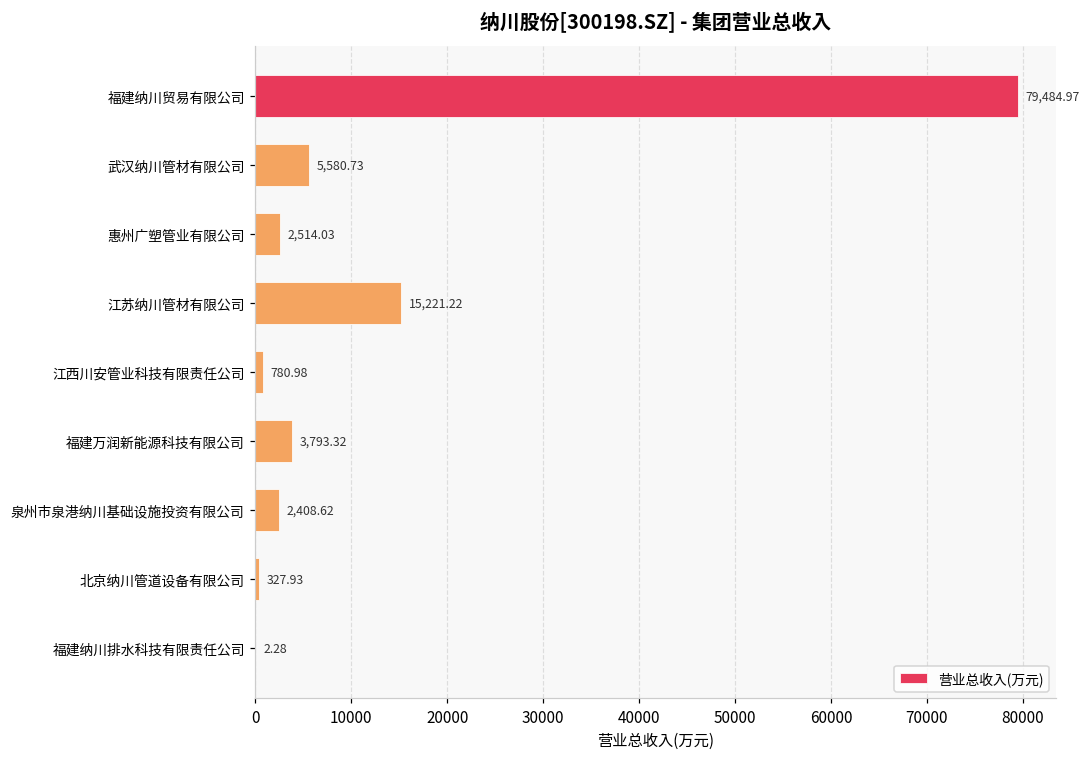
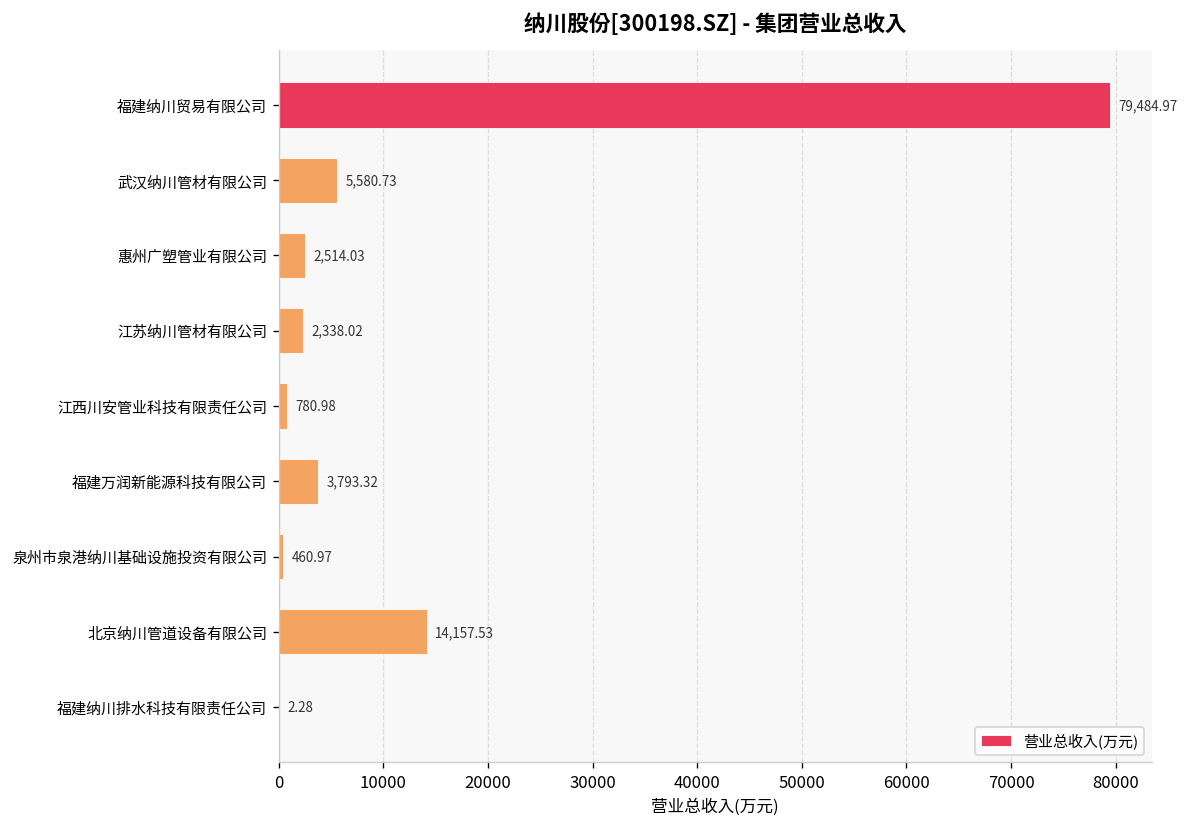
  {
    "福建纳川贸易有限公司": "79,484.97",
    "武汉纳川管材有限公司": "5,580.73",
    "惠州广塑管业有限公司": "2,514.03",
-   "江苏纳川管材有限公司": "15,221.22",
+   "江苏纳川管材有限公司": "2,338.02",
    "江西川安管业科技有限责任公司": "780.98",
    "福建万润新能源科技有限公司": "3,793.32",
-   "泉州市泉港纳川基础设施投资有限公司": "2,408.62",
-   "北京纳川管道设备有限公司": "327.93",
+   "泉州市泉港纳川基础设施投资有限公司": "460.97",
+   "北京纳川管道设备有限公司": "14,157.53",
    "福建纳川排水科技有限责任公司": "2.28"
  }
